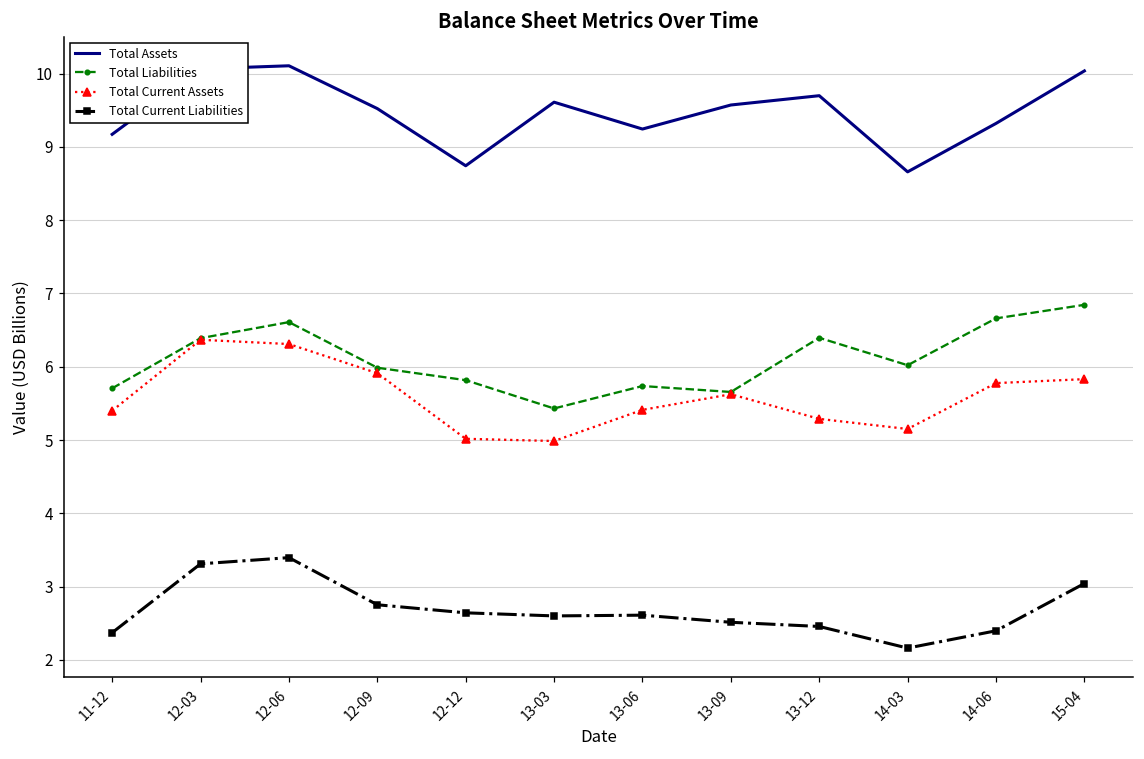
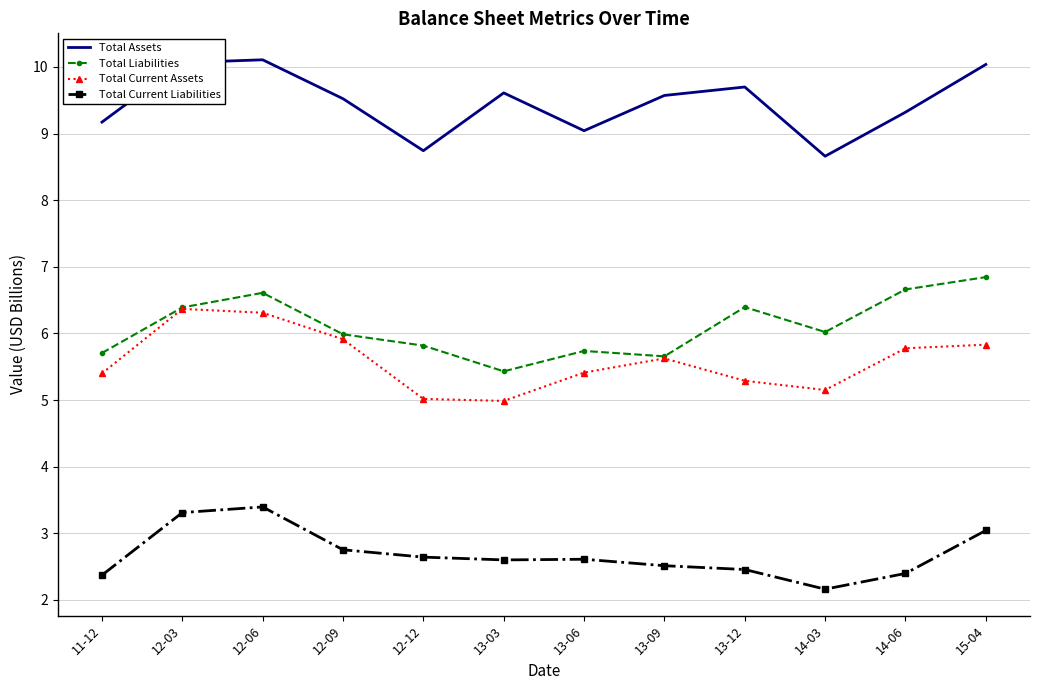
  {
    "Total Assets": {
      "11-12": 9.2,
      "12-06": 10.1,
      "12-09": 9.5,
      "12-12": 8.7,
      "13-03": 9.6,
-     "13-06": 9.2,
+     "13-06": 9.0,
      "13-09": 9.6,
      "13-12": 9.7,
      "14-03": 8.7,
      "14-06": 9.3,
      "15-04": 10.0
    },
    "Total Liabilities": {
      "11-12": 5.7,
      "12-06": 6.6,
      "12-09": 6.0,
      "12-12": 5.8,
      "13-03": 5.4,
      "13-06": 5.7,
      "13-12": 6.4,
      "14-03": 6.0,
      "14-06": 6.7,
      "15-04": 6.8
    },
    "Total Current Assets": {
      "11-12": 5.4,
      "12-06": 6.3,
      "12-09": 5.9,
      "12-12": 5.0,
      "13-03": 5.0,
      "13-06": 5.4,
      "13-12": 5.3,
      "14-03": 5.2,
      "14-06": 5.8,
      "15-04": 5.8
    },
    "Total Current Liabilities": {
      "11-12": 2.4,
      "12-03": 3.3,
      "12-06": 3.4,
      "12-09": 2.8,
      "12-12": 2.6,
      "13-03": 2.6,
      "13-06": 2.6,
      "13-09": 2.5,
      "13-12": 2.5,
      "14-03": 2.2,
      "14-06": 2.4,
      "15-04": 3.0
    }
  }
